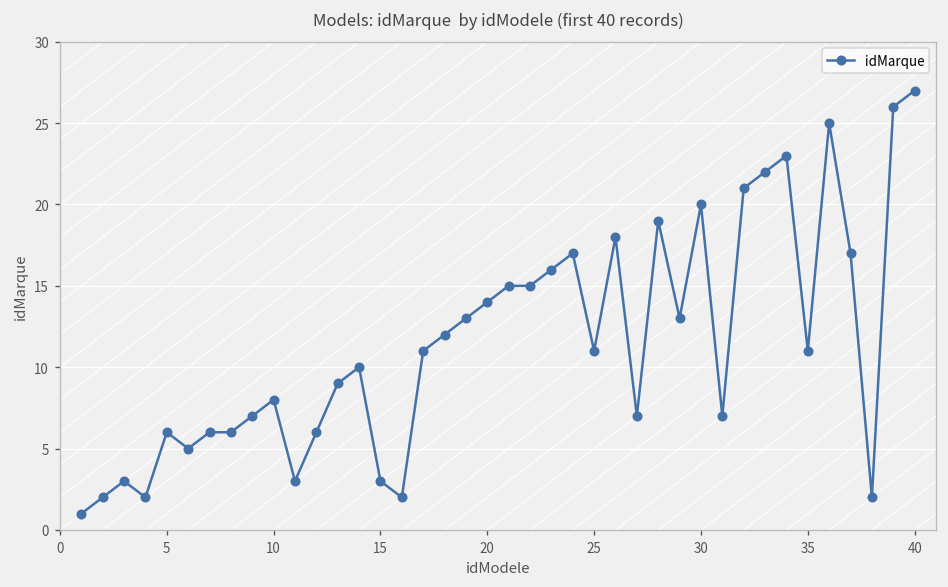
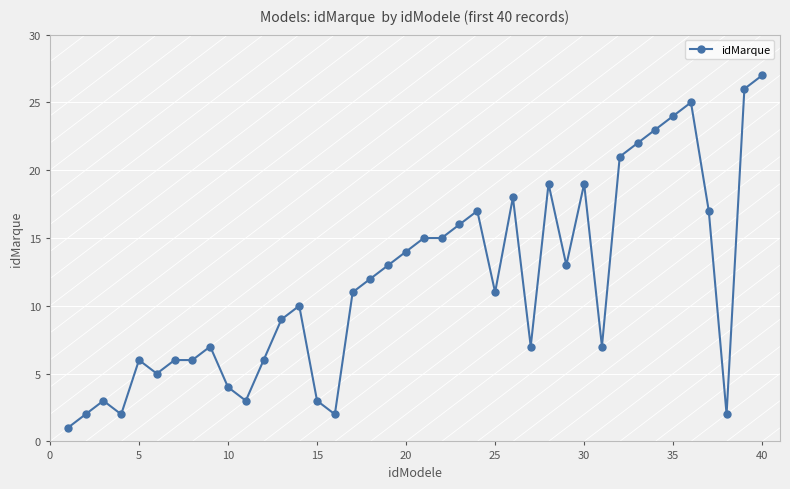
  {
    "5": 6,
-   "10": 8,
+   "10": 4,
    "15": 3,
    "20": 14,
    "25": 11,
-   "30": 20,
-   "35": 11,
+   "30": 19,
+   "35": 24,
    "40": 27
  }
